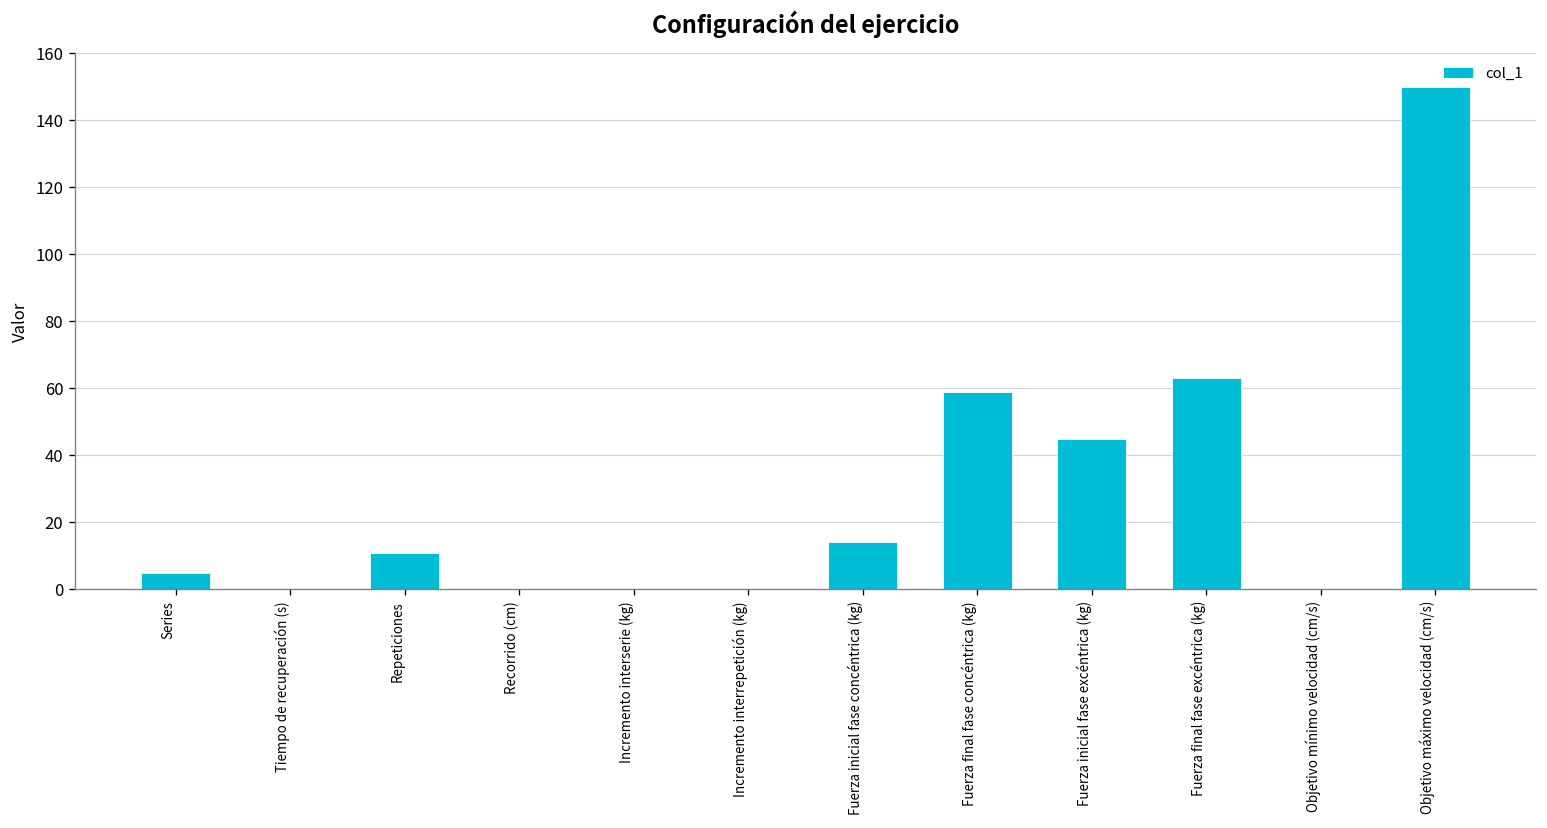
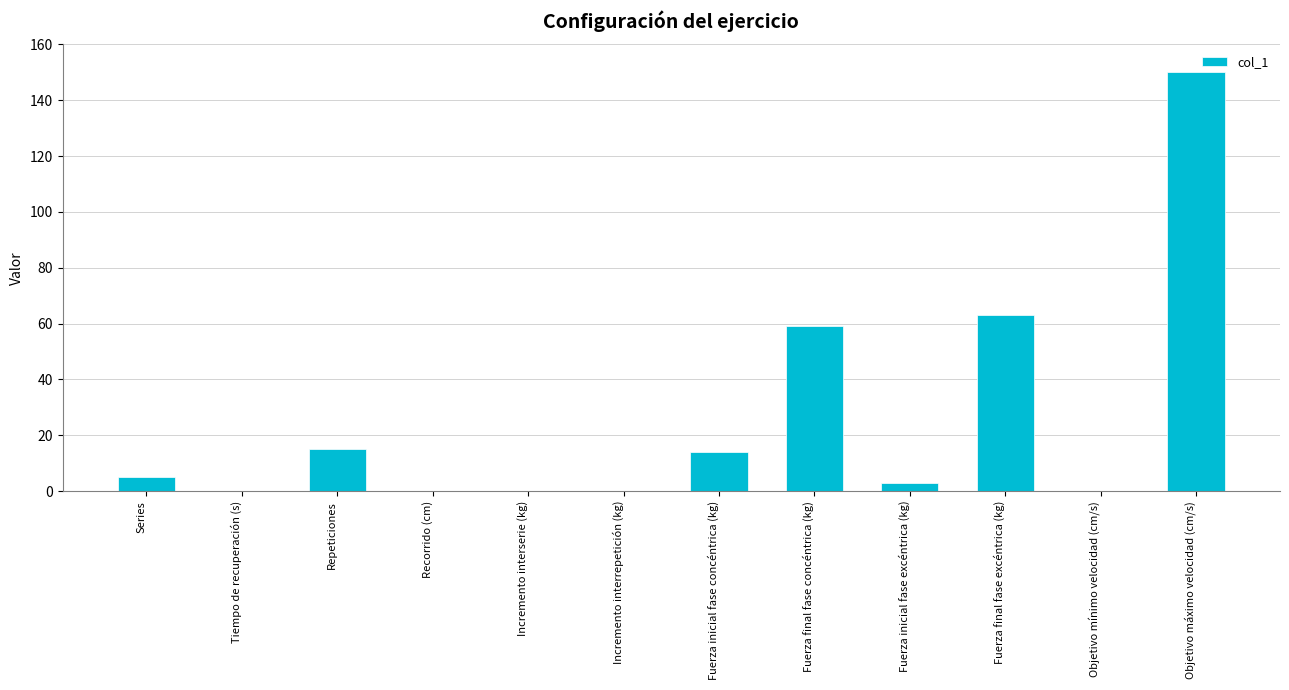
  {
    "Series": 5,
    "Tiempo de recuperación (s)": 0,
-   "Repeticiones": 11,
+   "Repeticiones": 15,
    "Recorrido (cm)": 0,
    "Incremento interserie (kg)": 0,
    "Incremento interrepetición (kg)": 0,
    "Fuerza inicial fase concéntrica (kg)": 14,
    "Fuerza final fase concéntrica (kg)": 59,
-   "Fuerza inicial fase excéntrica (kg)": 45,
+   "Fuerza inicial fase excéntrica (kg)": 3,
    "Fuerza final fase excéntrica (kg)": 63,
    "Objetivo mínimo velocidad (cm/s)": 0,
    "Objetivo máximo velocidad (cm/s)": 150
  }
